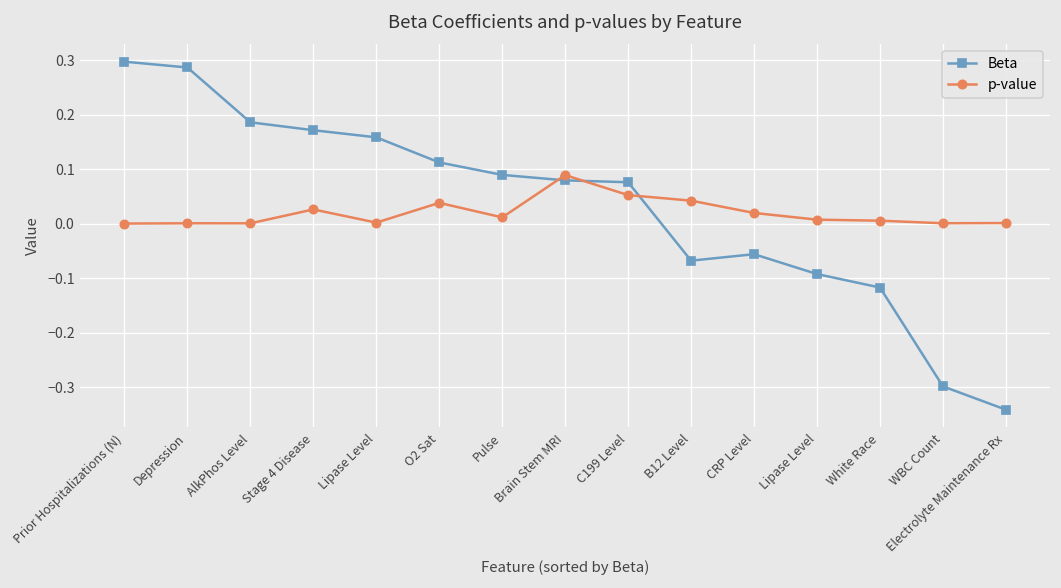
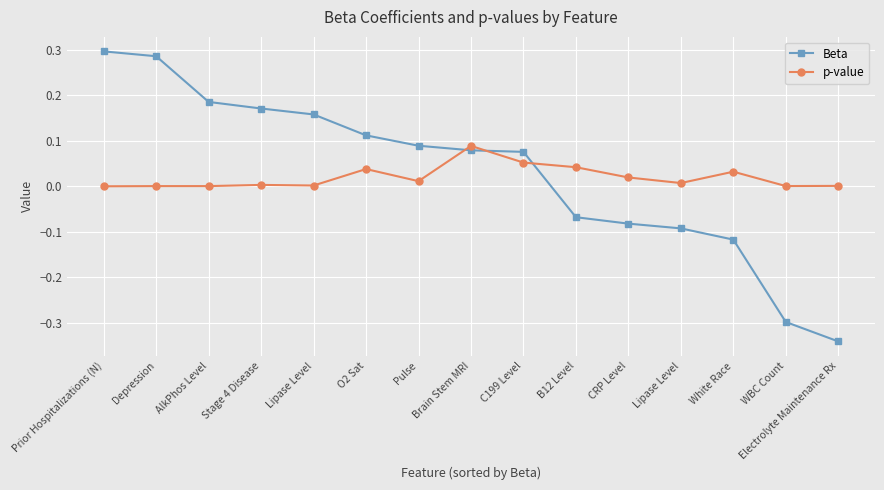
  {
    "Beta": {
      "Prior Hospitalizations (N)": 0.30,
      "Depression": 0.29,
      "AlkPhos Level": 0.19,
      "Stage 4 Disease": 0.17,
      "O2 Sat": 0.11,
      "Pulse": 0.09,
      "Brain Stem MRI": 0.08,
      "C199 Level": 0.08,
      "B12 Level": -0.07,
-     "CRP Level": -0.06,
+     "CRP Level": -0.08,
      "White Race": -0.12,
      "WBC Count": -0.30,
      "Electrolyte Maintenance Rx": -0.34
    },
    "p-value": {
      "Prior Hospitalizations (N)": 0.00,
      "Depression": 0.00,
      "AlkPhos Level": 0.00,
-     "Stage 4 Disease": 0.03,
+     "Stage 4 Disease": 0.00,
      "O2 Sat": 0.04,
      "Pulse": 0.01,
      "Brain Stem MRI": 0.09,
      "C199 Level": 0.05,
      "B12 Level": 0.04,
      "CRP Level": 0.02,
-     "White Race": 0.01,
+     "White Race": 0.03,
      "WBC Count": 0.00,
      "Electrolyte Maintenance Rx": 0.00
    }
  }
